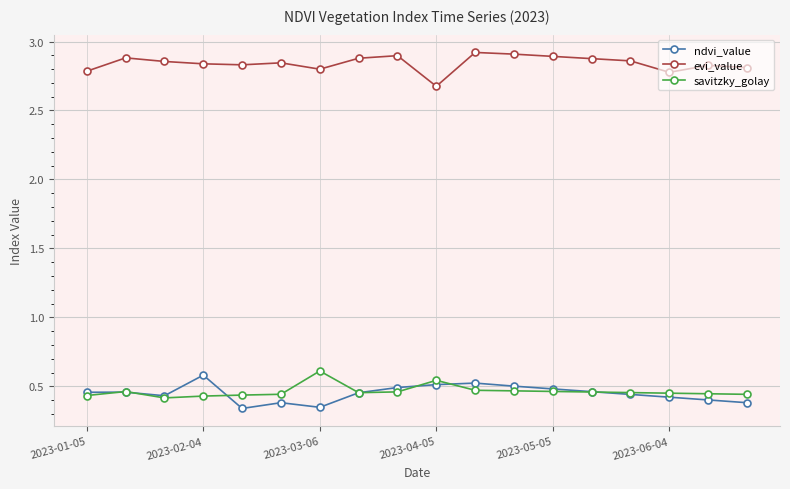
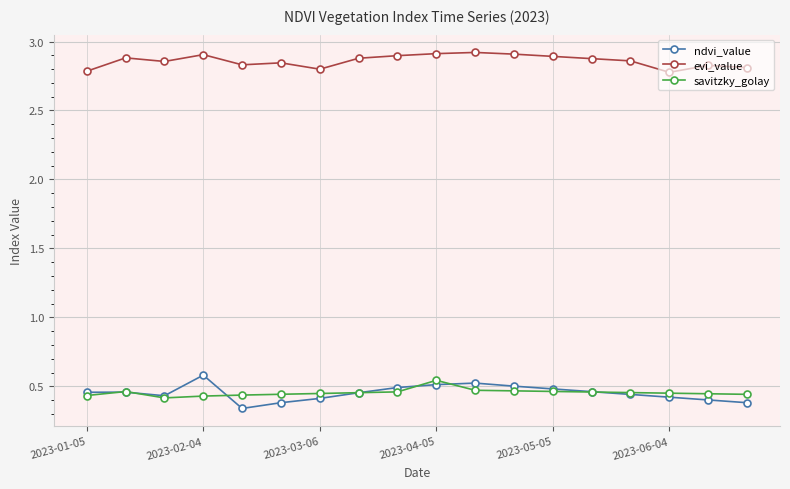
  {
    "ndvi_value": {
      "2023-01-05": 0.46,
      "2023-02-04": 0.58,
-     "2023-03-06": 0.35,
+     "2023-03-06": 0.41,
      "2023-04-05": 0.51,
      "2023-06-04": 0.42
    },
    "evi_value": {
      "2023-01-05": 2.78,
-     "2023-02-04": 2.84,
+     "2023-02-04": 2.91,
      "2023-03-06": 2.80,
-     "2023-04-05": 2.68,
+     "2023-04-05": 2.91,
      "2023-05-05": 2.89
    },
    "savitzky_golay": {
      "2023-01-05": 0.43,
      "2023-02-04": 0.43,
-     "2023-03-06": 0.61,
+     "2023-03-06": 0.45,
      "2023-04-05": 0.54,
      "2023-06-04": 0.45
    }
  }
